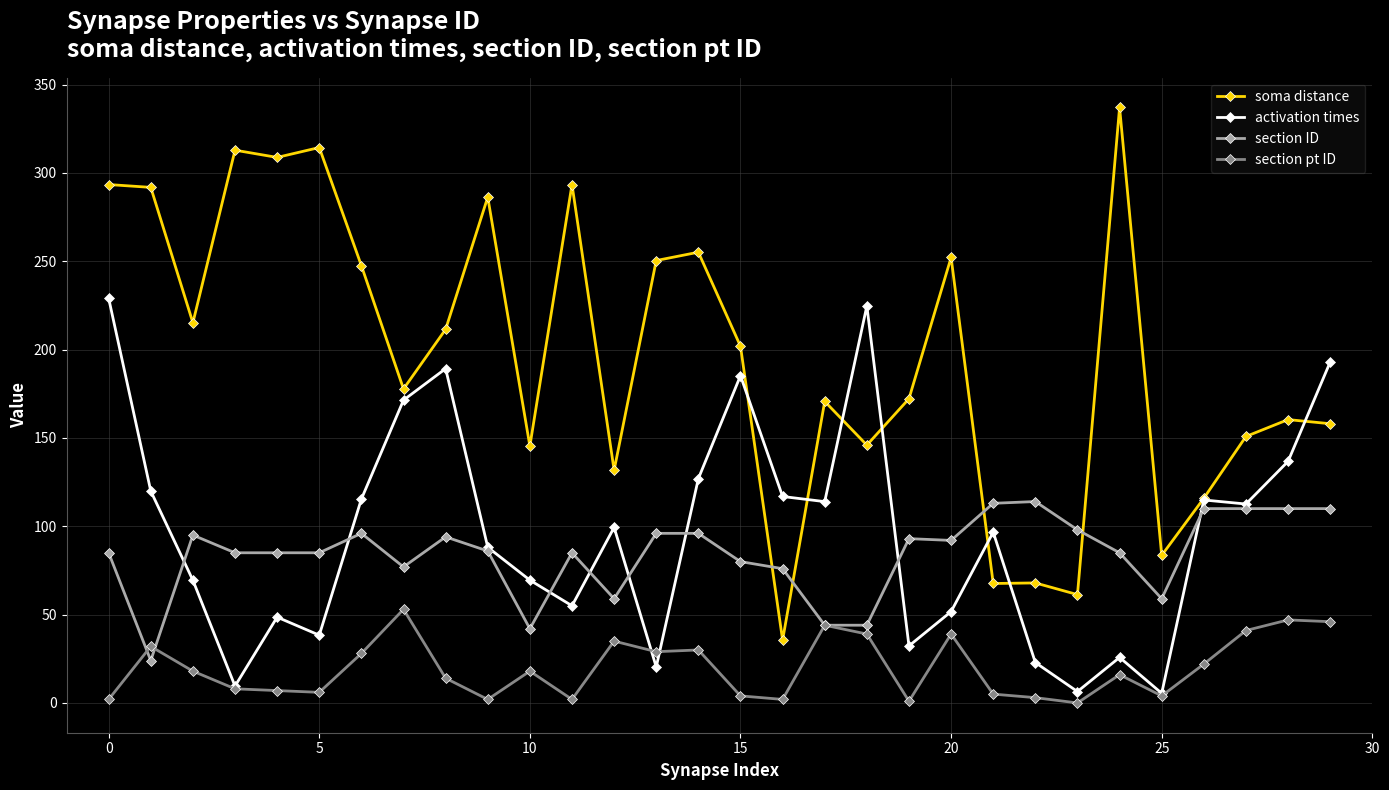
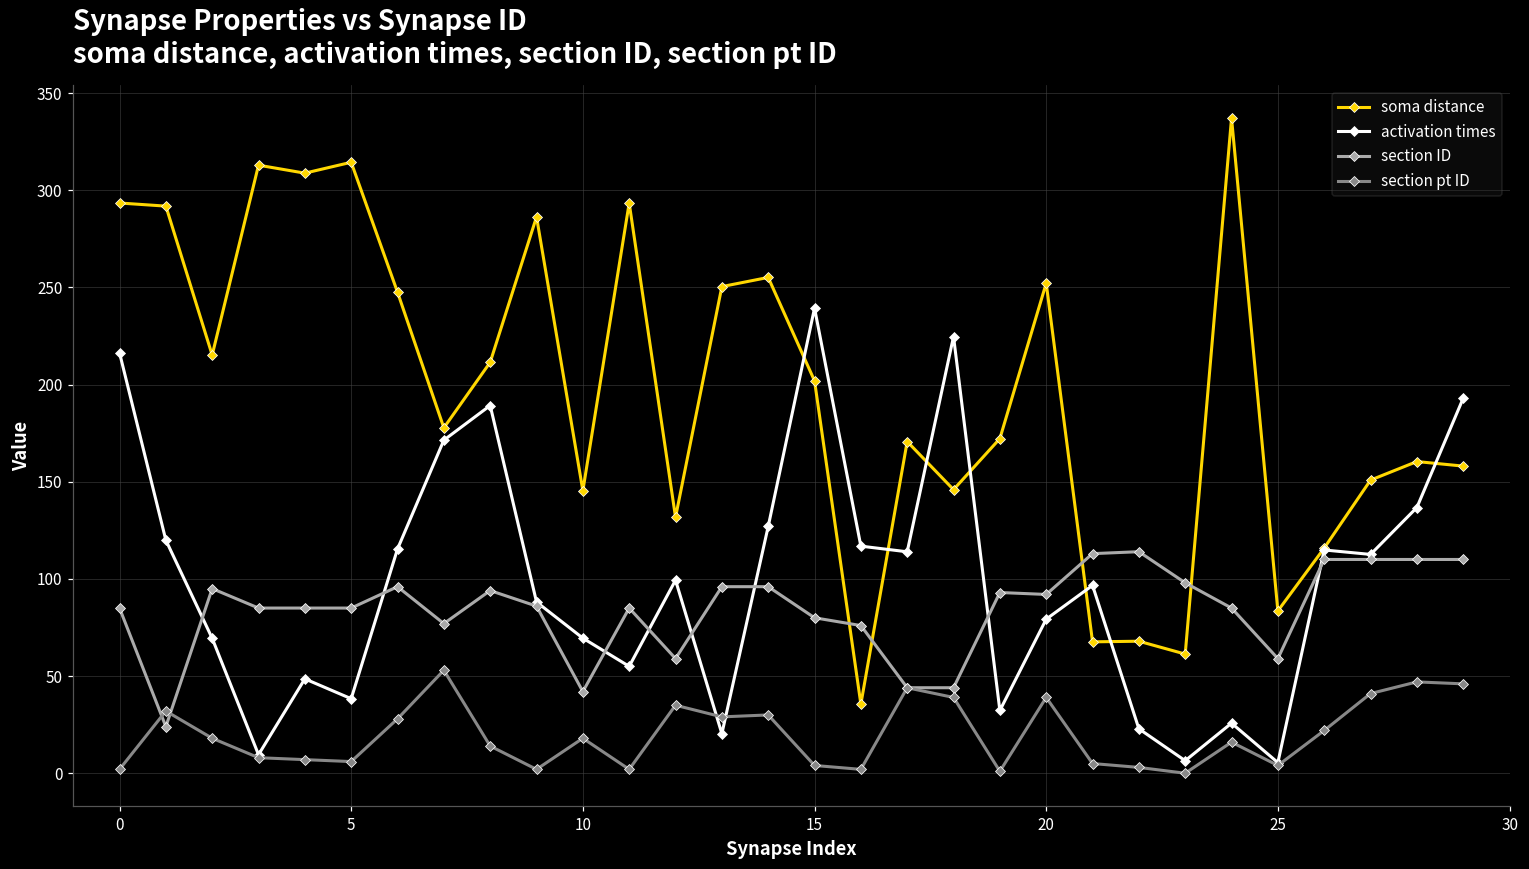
  {
    "soma distance": {
      "0": 293,
      "5": 314,
      "10": 145,
      "15": 202,
      "20": 252,
      "25": 84
    },
    "activation times": {
-     "0": 229,
+     "0": 216,
      "5": 38,
      "10": 70,
-     "15": 185,
-     "20": 52,
+     "15": 239,
+     "20": 79,
      "25": 5
    }
  }
